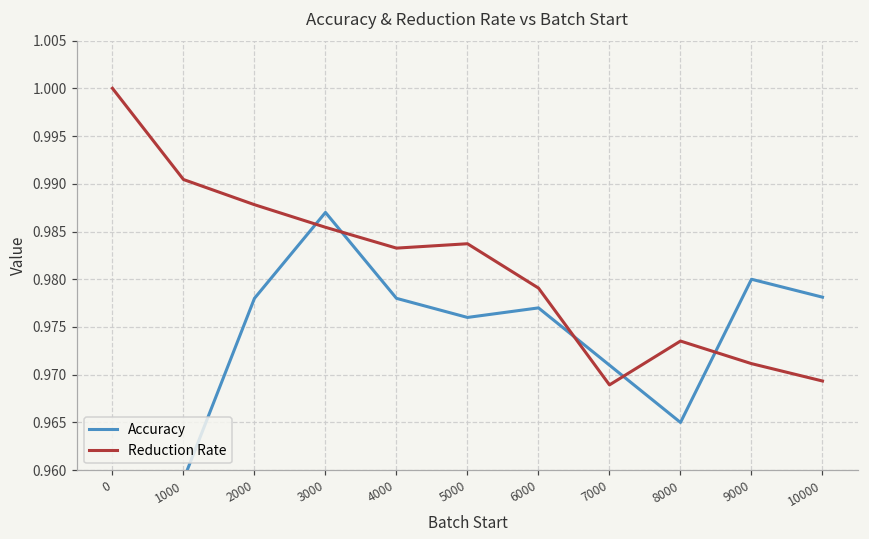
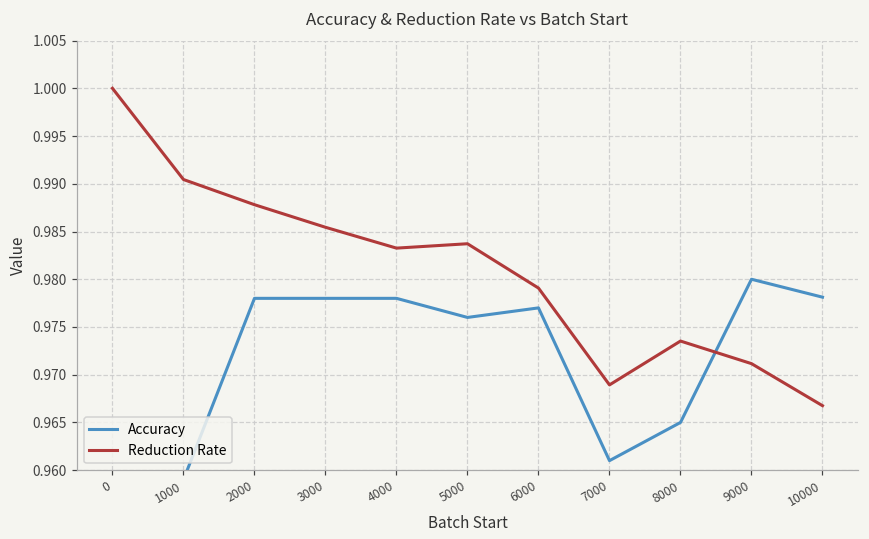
  {
    "Accuracy": {
      "2000": 0.978,
-     "3000": 0.987,
+     "3000": 0.978,
      "4000": 0.978,
      "5000": 0.976,
      "6000": 0.977,
-     "7000": 0.971,
+     "7000": 0.961,
      "8000": 0.965,
      "9000": 0.980,
      "10000": 0.978
    },
    "Reduction Rate": {
      "0": 1.000,
      "1000": 0.990,
      "2000": 0.988,
      "3000": 0.985,
      "4000": 0.983,
      "5000": 0.984,
      "6000": 0.979,
      "7000": 0.969,
      "8000": 0.974,
      "9000": 0.971,
-     "10000": 0.969
+     "10000": 0.967
    }
  }
